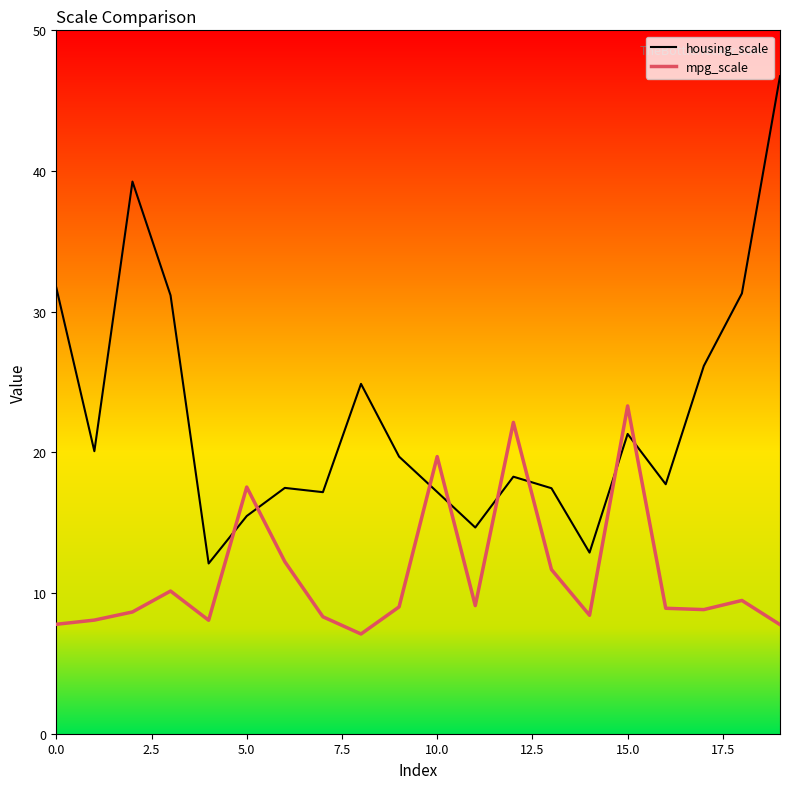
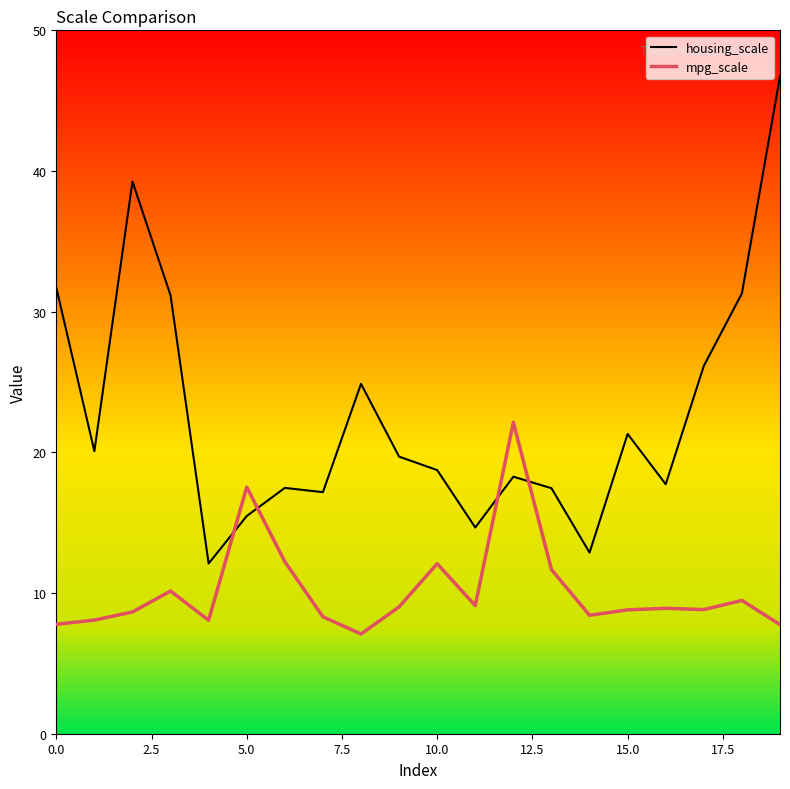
  {
    "housing_scale": {
      "0.0": 31.7,
      "5.0": 15.5,
-     "10.0": 17.2,
+     "10.0": 18.7,
      "15.0": 21.3
    },
    "mpg_scale": {
      "0.0": 7.8,
      "5.0": 17.5,
-     "10.0": 19.7,
-     "15.0": 23.3
+     "10.0": 12.1,
+     "15.0": 8.8
    }
  }
